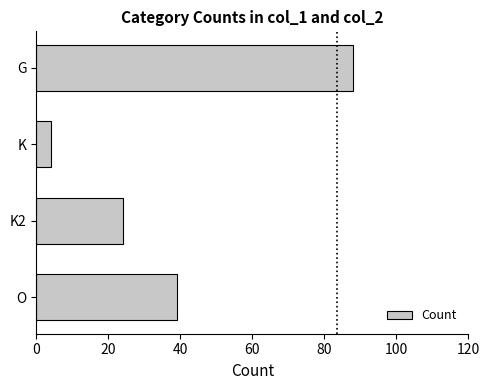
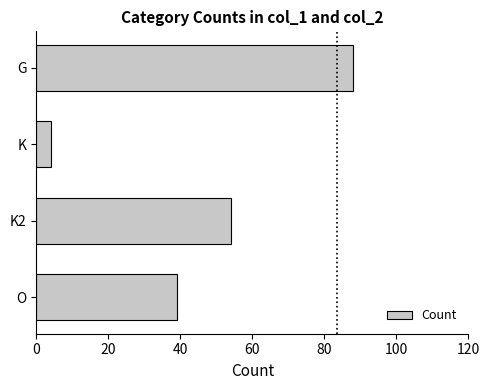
  {
    "G": 88,
    "K": 4,
-   "K2": 24,
+   "K2": 54,
    "O": 39
  }
